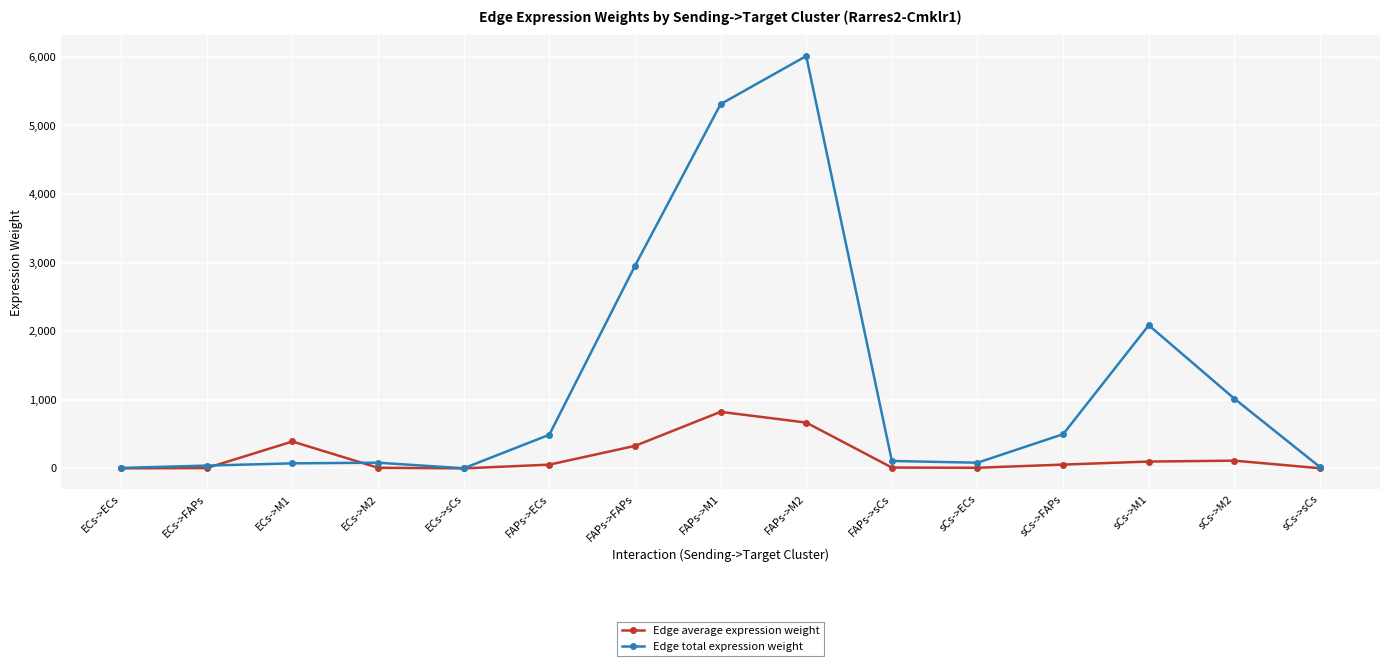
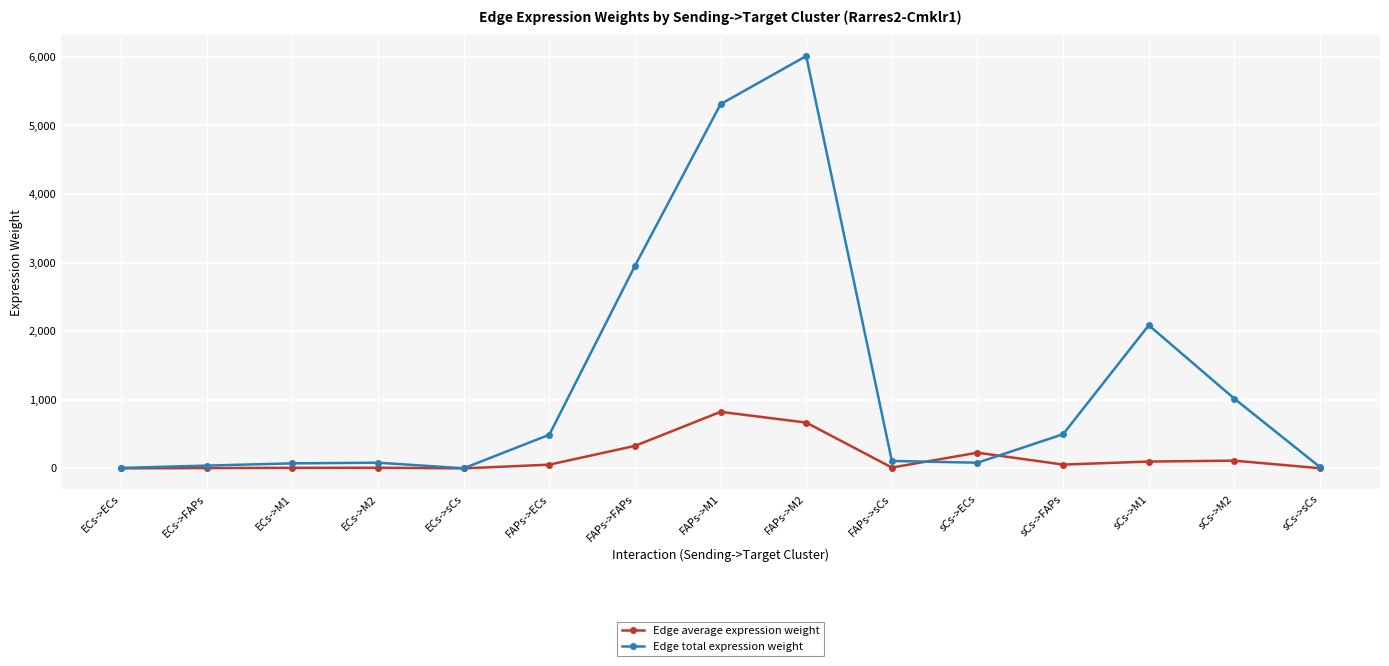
  {
    "Edge average expression weight": {
-     "ECs->M1": "400",
+     "ECs->M1": "0",
      "ECs->M2": "0",
      "FAPs->ECs": "100",
      "FAPs->FAPs": "300",
      "FAPs->M1": "800",
      "FAPs->M2": "700",
      "FAPs->sCs": "0",
-     "sCs->ECs": "0",
+     "sCs->ECs": "200",
      "sCs->FAPs": "100",
      "sCs->M1": "100",
      "sCs->M2": "100"
    },
    "Edge total expression weight": {
      "ECs->M1": "100",
      "ECs->M2": "100",
      "FAPs->ECs": "500",
      "FAPs->FAPs": "3,000",
      "FAPs->M1": "5,300",
      "FAPs->M2": "6,000",
      "FAPs->sCs": "100",
      "sCs->ECs": "100",
      "sCs->FAPs": "500",
      "sCs->M1": "2,100",
      "sCs->M2": "1,000"
    }
  }
